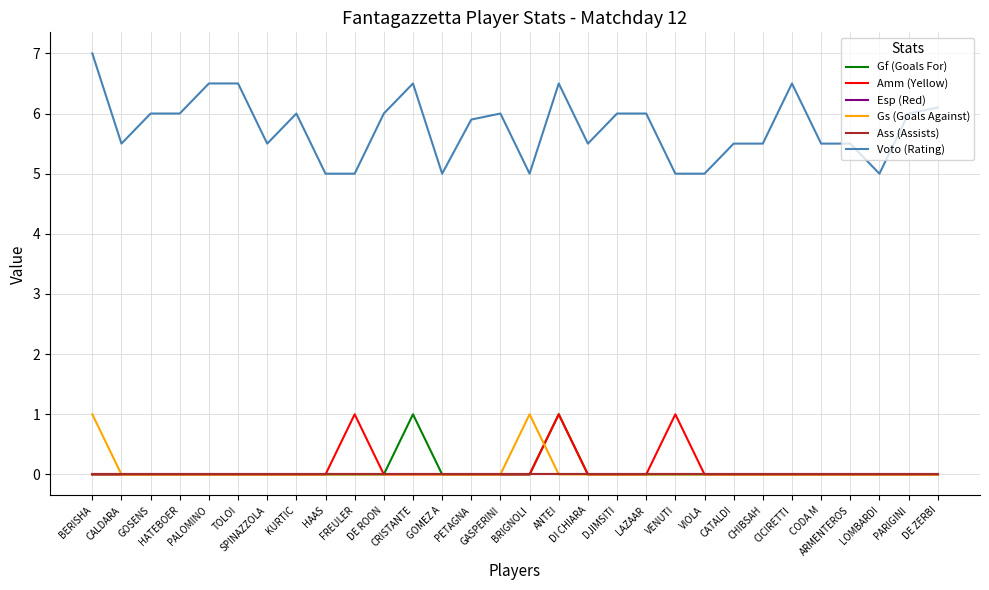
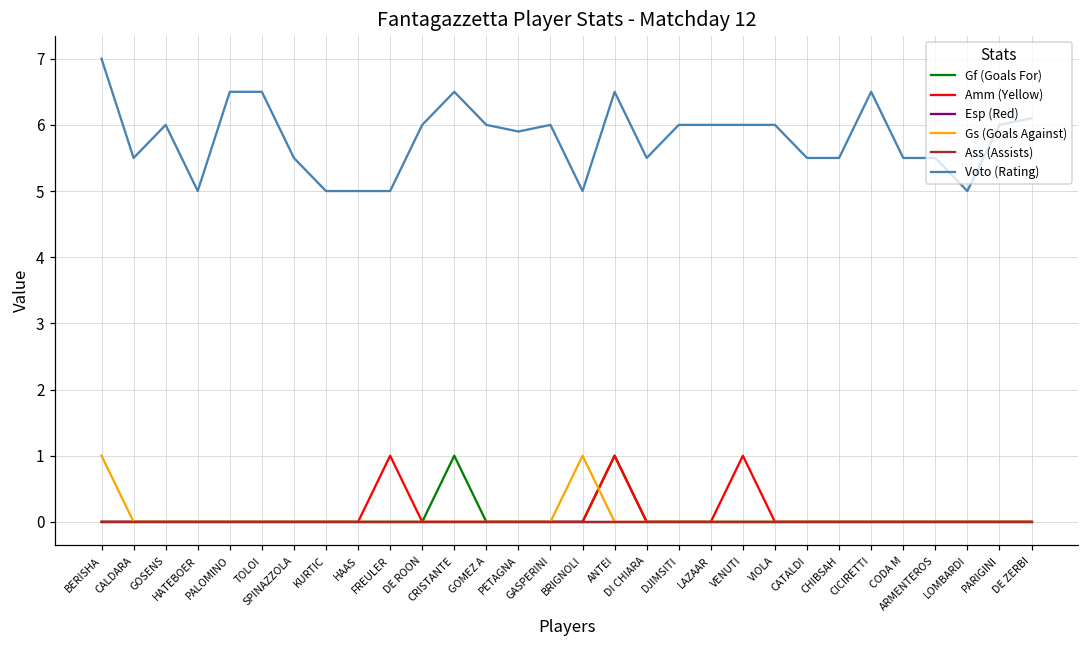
  {
    "Gf (Goals For)": {
      "CRISTANTE": 1
    },
    "Amm (Yellow)": {
      "FREULER": 1,
      "VENUTI": 1
    },
    "Gs (Goals Against)": {
      "BERISHA": 1,
      "BRIGNOLI": 1
    },
    "Voto (Rating)": {
      "BERISHA": 7,
      "CALDARA": 5.5,
      "GOSENS": 6,
-     "HATEBOER": 6,
+     "HATEBOER": 5,
      "PALOMINO": 6.5,
      "TOLOI": 6.5,
      "SPINAZZOLA": 5.5,
-     "KURTIC": 6,
+     "KURTIC": 5,
      "HAAS": 5,
      "FREULER": 5,
      "DE ROON": 6,
      "CRISTANTE": 6.5,
-     "GOMEZ A": 5,
+     "GOMEZ A": 6,
      "PETAGNA": 5.9,
      "GASPERINI": 6,
      "BRIGNOLI": 5,
      "ANTEI": 6.5,
      "DI CHIARA": 5.5,
      "DJIMSITI": 6,
      "LAZAAR": 6,
-     "VENUTI": 5,
-     "VIOLA": 5,
+     "VENUTI": 6,
+     "VIOLA": 6,
      "CATALDI": 5.5,
      "CHIBSAH": 5.5,
      "CICIRETTI": 6.5,
      "CODA M": 5.5,
      "LOMBARDI": 5
    }
  }
